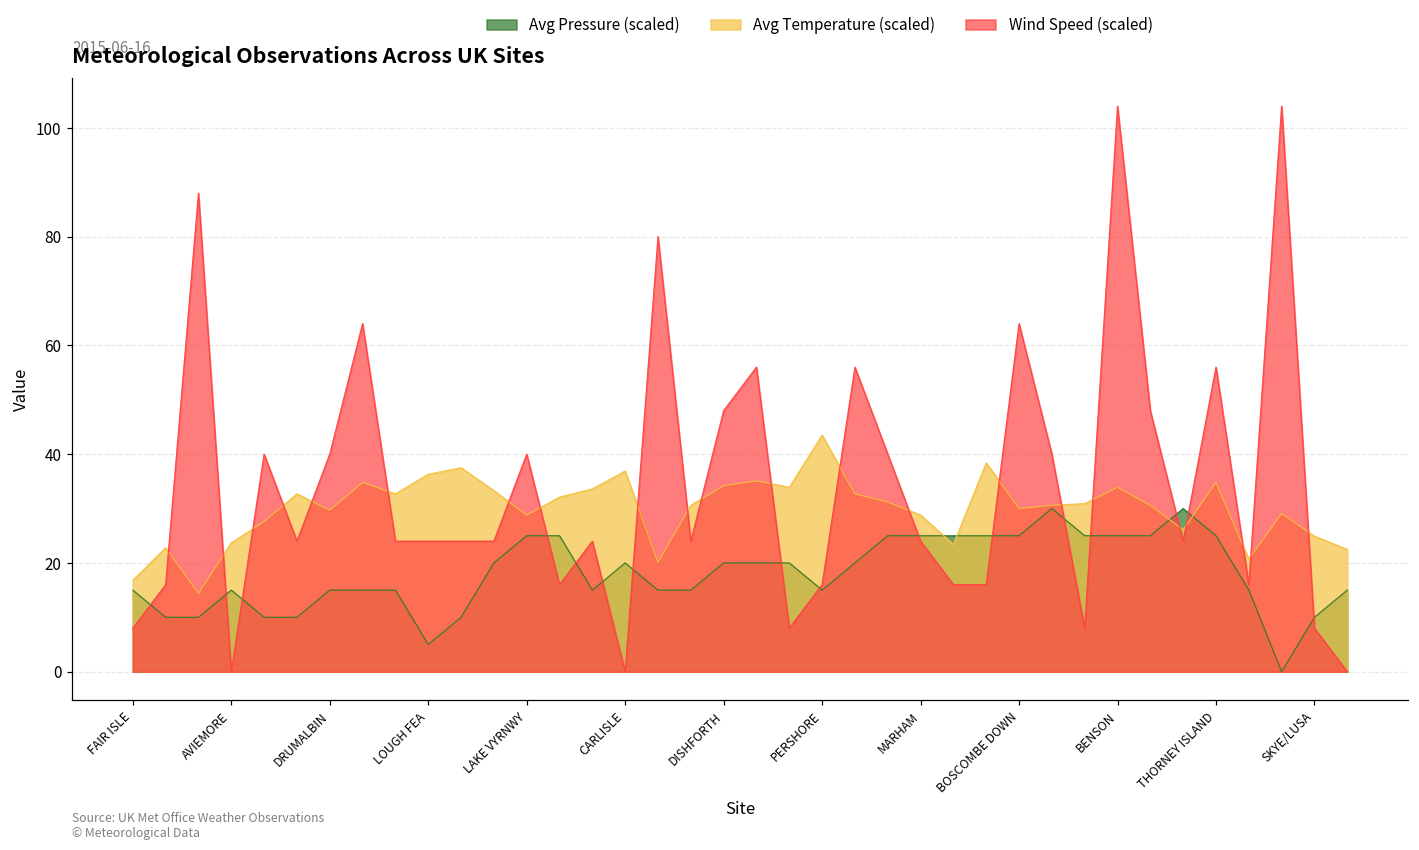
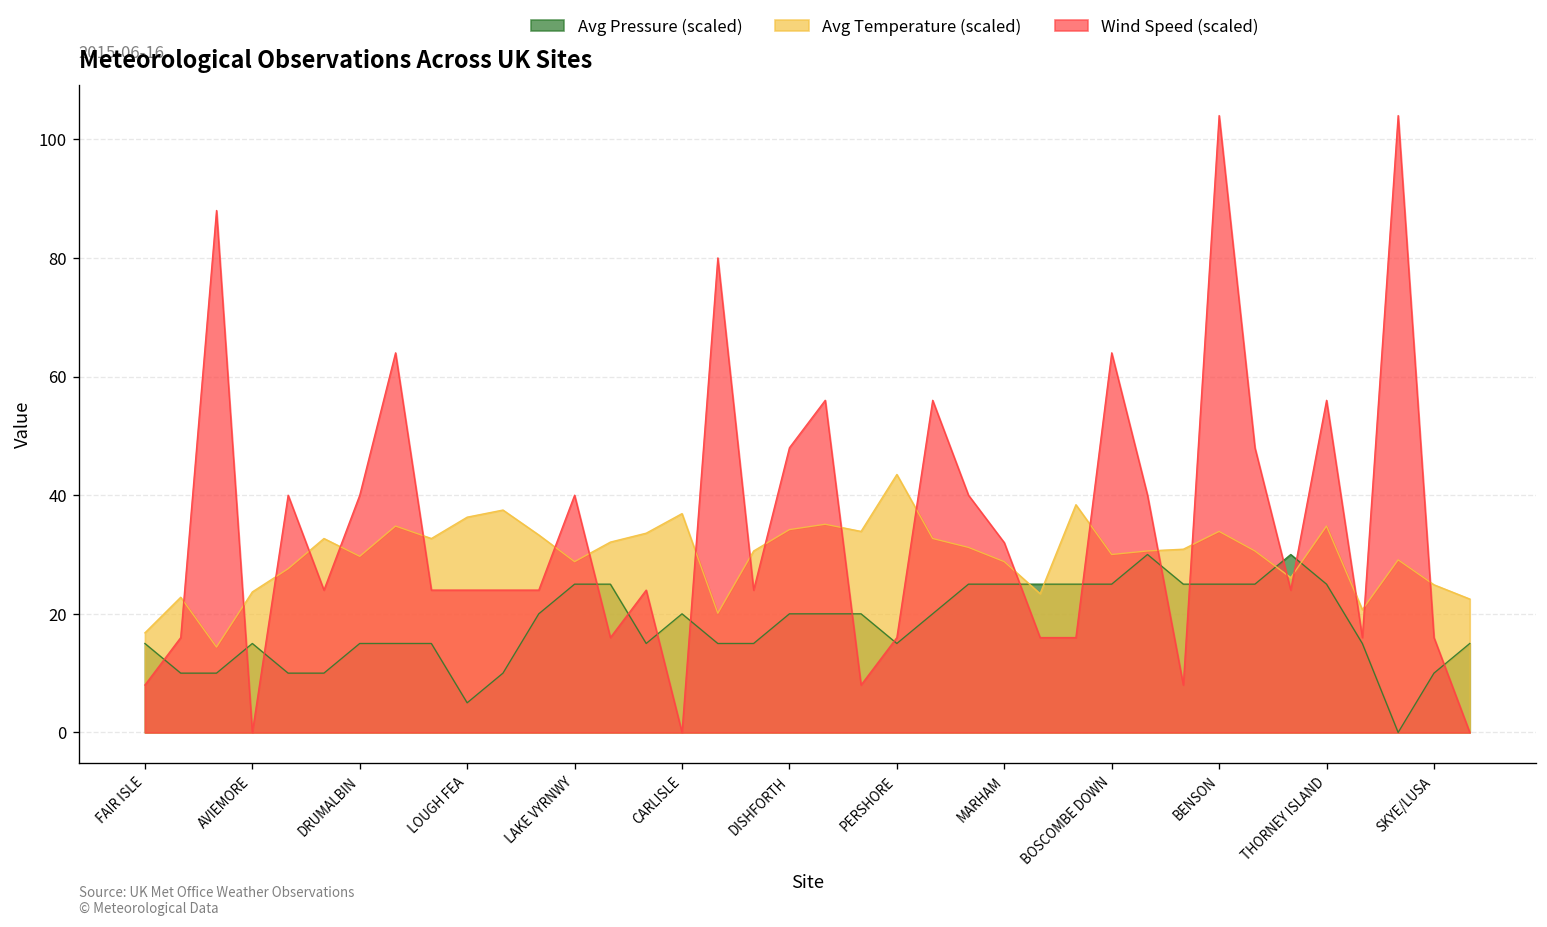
  {
    "Avg Pressure (scaled)": {
      "FAIR ISLE": 15,
      "AVIEMORE": 15,
      "DRUMALBIN": 15,
      "LOUGH FEA": 5,
      "LAKE VYRNWY": 25,
      "CARLISLE": 20,
      "DISHFORTH": 20,
      "PERSHORE": 15,
      "MARHAM": 25,
      "BOSCOMBE DOWN": 25,
      "BENSON": 25,
      "THORNEY ISLAND": 25,
      "SKYE/LUSA": 10
    },
    "Avg Temperature (scaled)": {
      "FAIR ISLE": 17,
      "AVIEMORE": 24,
      "DRUMALBIN": 30,
      "LOUGH FEA": 36,
      "LAKE VYRNWY": 29,
      "CARLISLE": 37,
      "DISHFORTH": 34,
      "PERSHORE": 44,
      "MARHAM": 29,
      "BOSCOMBE DOWN": 30,
      "BENSON": 34,
      "THORNEY ISLAND": 35,
      "SKYE/LUSA": 25
    },
    "Wind Speed (scaled)": {
      "FAIR ISLE": 8,
      "AVIEMORE": 0,
      "DRUMALBIN": 40,
      "LOUGH FEA": 24,
      "LAKE VYRNWY": 40,
      "CARLISLE": 0,
      "DISHFORTH": 48,
      "PERSHORE": 16,
-     "MARHAM": 24,
+     "MARHAM": 32,
      "BOSCOMBE DOWN": 64,
      "BENSON": 104,
      "THORNEY ISLAND": 56,
-     "SKYE/LUSA": 8
+     "SKYE/LUSA": 16
    }
  }
